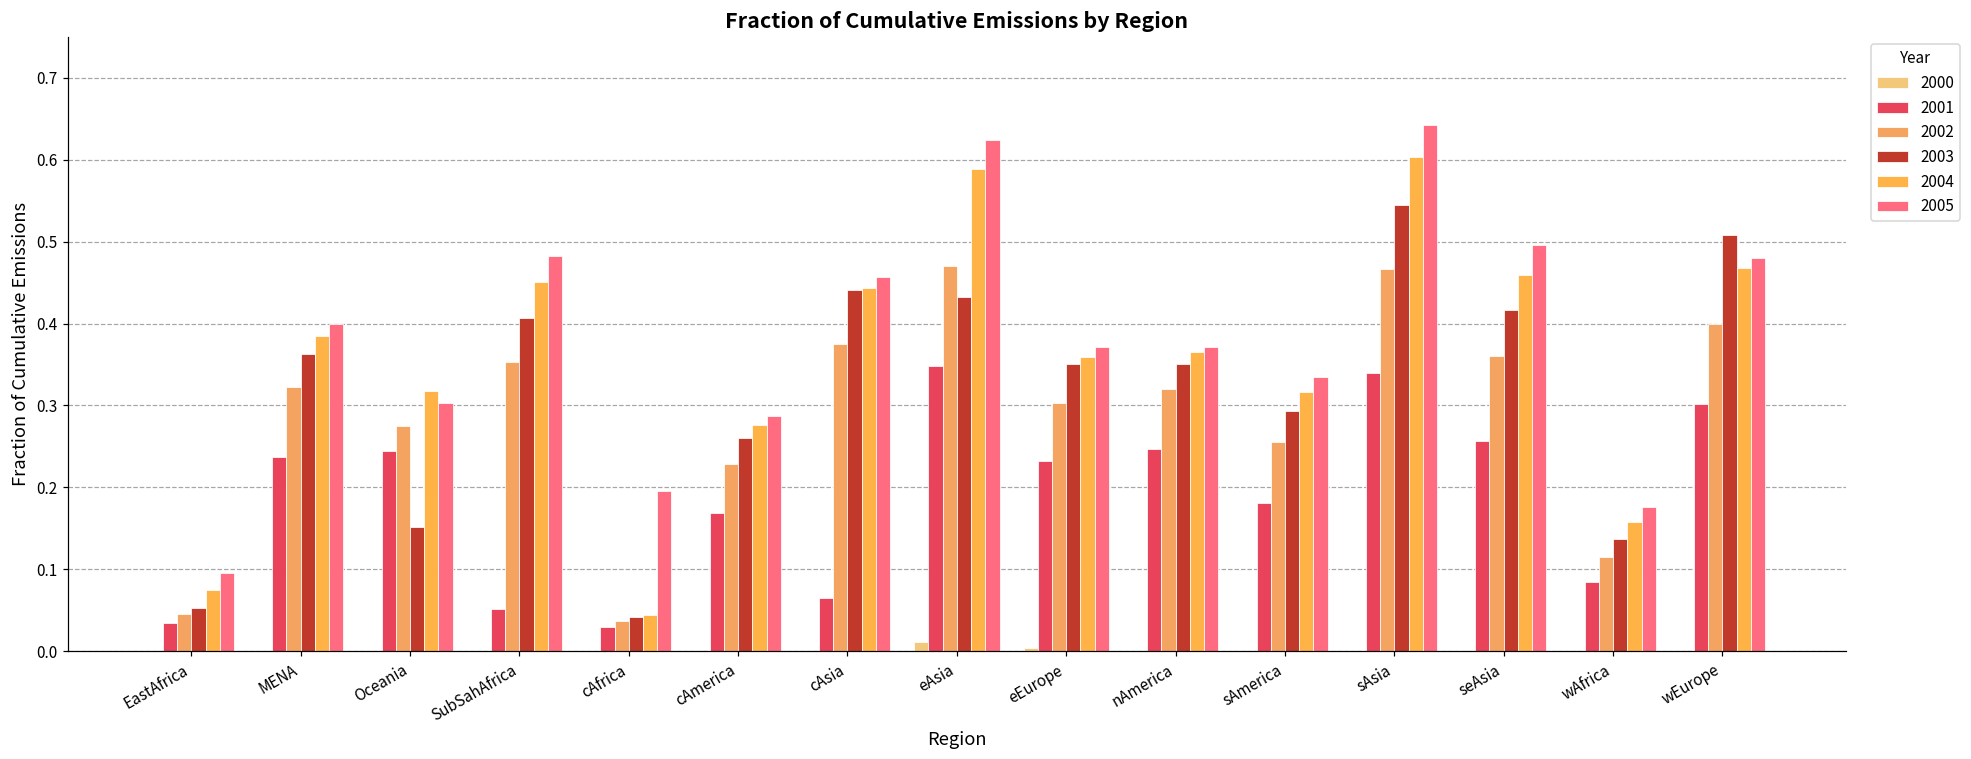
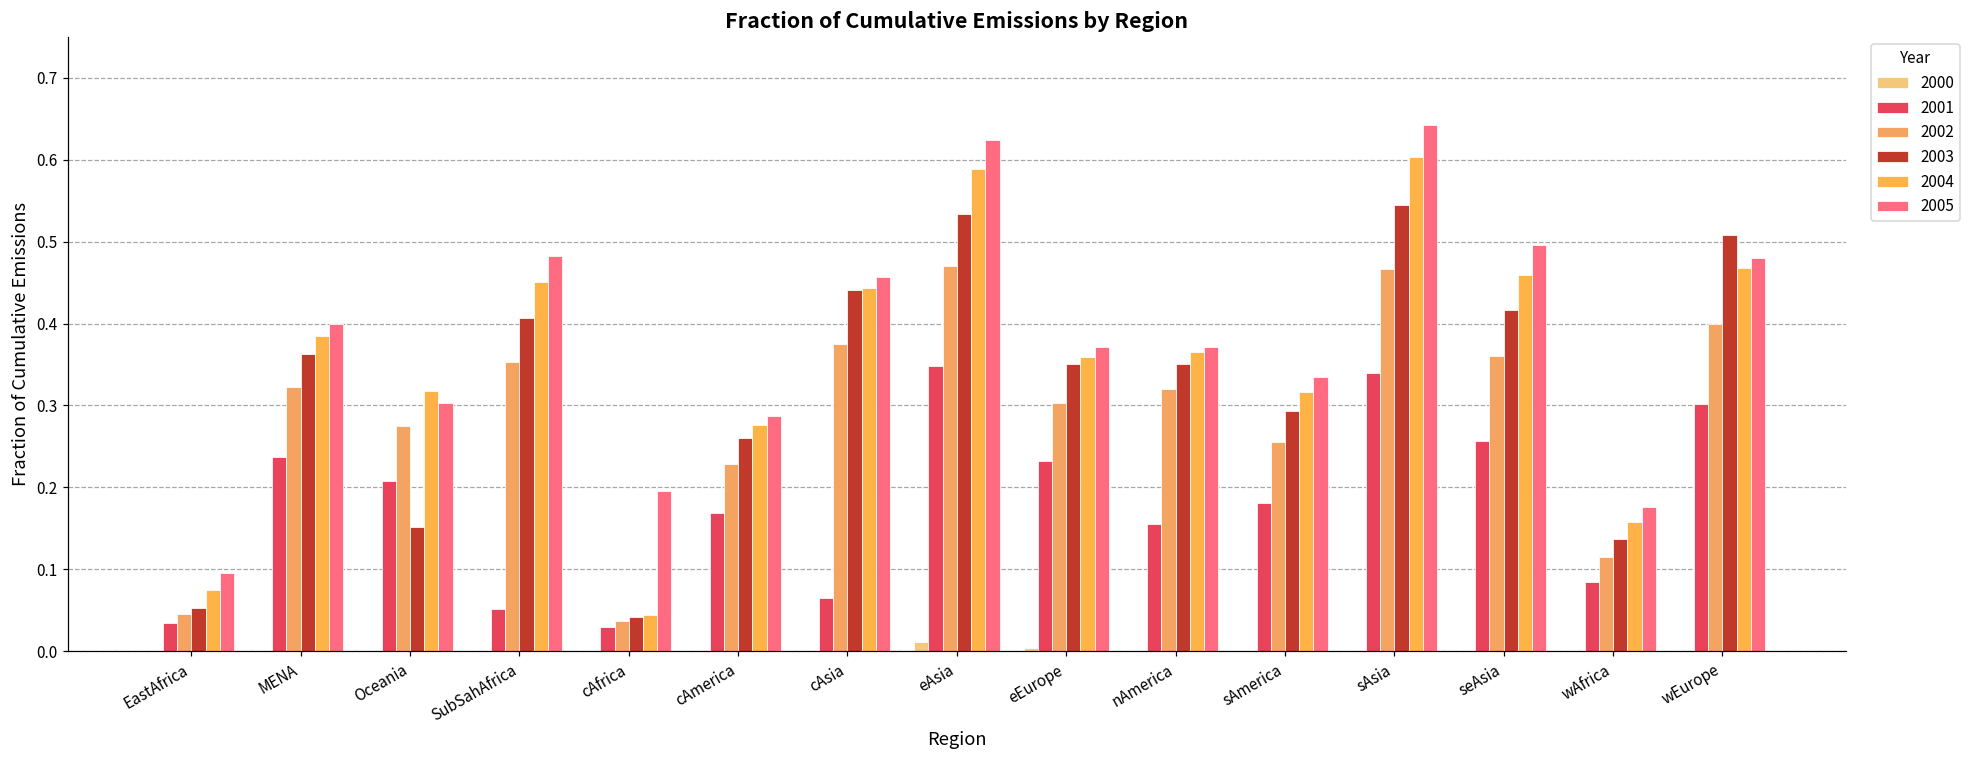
  {
    "2001": {
      "EastAfrica": 0.03,
      "MENA": 0.24,
-     "Oceania": 0.24,
+     "Oceania": 0.21,
      "SubSahAfrica": 0.05,
      "cAfrica": 0.03,
      "cAmerica": 0.17,
      "cAsia": 0.07,
      "eAsia": 0.35,
      "eEurope": 0.23,
-     "nAmerica": 0.25,
+     "nAmerica": 0.16,
      "sAmerica": 0.18,
      "sAsia": 0.34,
      "seAsia": 0.26,
      "wAfrica": 0.08,
      "wEurope": 0.30
    },
    "2003": {
      "EastAfrica": 0.05,
      "MENA": 0.36,
      "Oceania": 0.15,
      "SubSahAfrica": 0.41,
      "cAfrica": 0.04,
      "cAmerica": 0.26,
      "cAsia": 0.44,
-     "eAsia": 0.43,
+     "eAsia": 0.53,
      "eEurope": 0.35,
      "nAmerica": 0.35,
      "sAmerica": 0.29,
      "sAsia": 0.54,
      "seAsia": 0.42,
      "wAfrica": 0.14,
      "wEurope": 0.51
    },
    "2005": {
      "EastAfrica": 0.10,
      "MENA": 0.40,
      "Oceania": 0.30,
      "SubSahAfrica": 0.48,
      "cAfrica": 0.20,
      "cAmerica": 0.29,
      "cAsia": 0.46,
      "eAsia": 0.62,
      "eEurope": 0.37,
      "nAmerica": 0.37,
      "sAmerica": 0.34,
      "sAsia": 0.64,
      "seAsia": 0.50,
      "wAfrica": 0.18,
      "wEurope": 0.48
    }
  }
